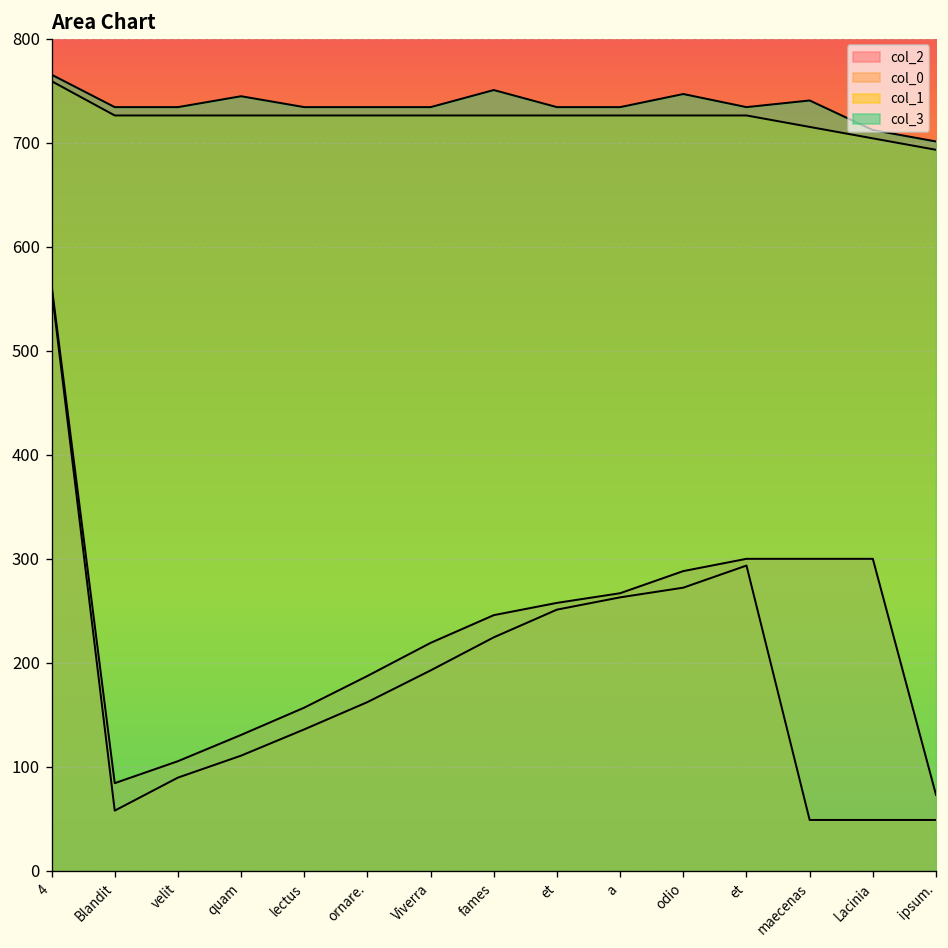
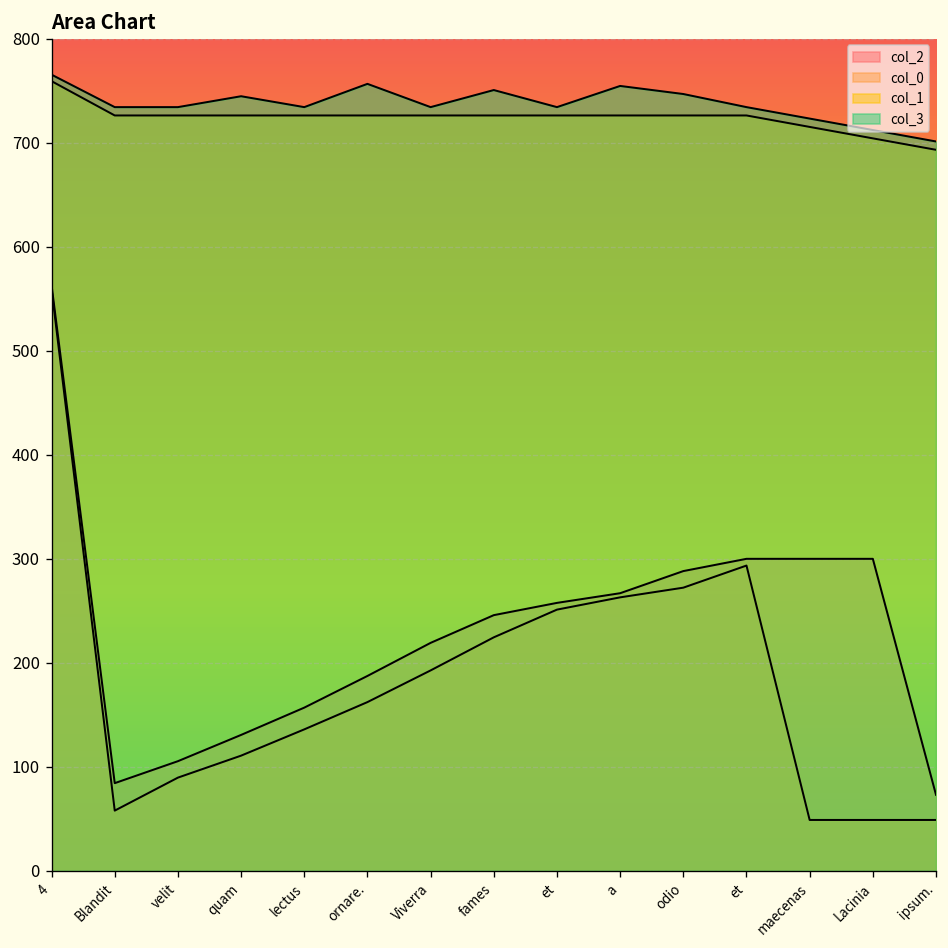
  {
    "col_3": {
      "4": 770,
      "Blandit": 730,
      "velit": 730,
      "quam": 740,
      "lectus": 730,
-     "ornare.": 730,
+     "ornare.": 760,
      "Viverra": 730,
      "fames": 750,
-     "a": 730,
+     "a": 750,
      "odio": 750,
-     "maecenas": 740,
+     "maecenas": 720,
      "Lacinia": 710,
      "ipsum.": 700
    }
  }
